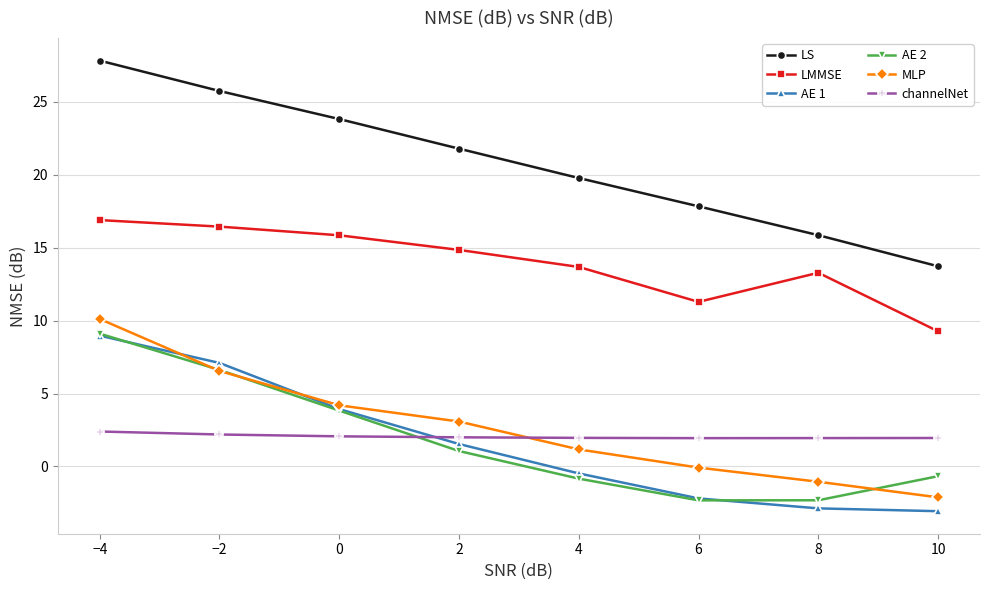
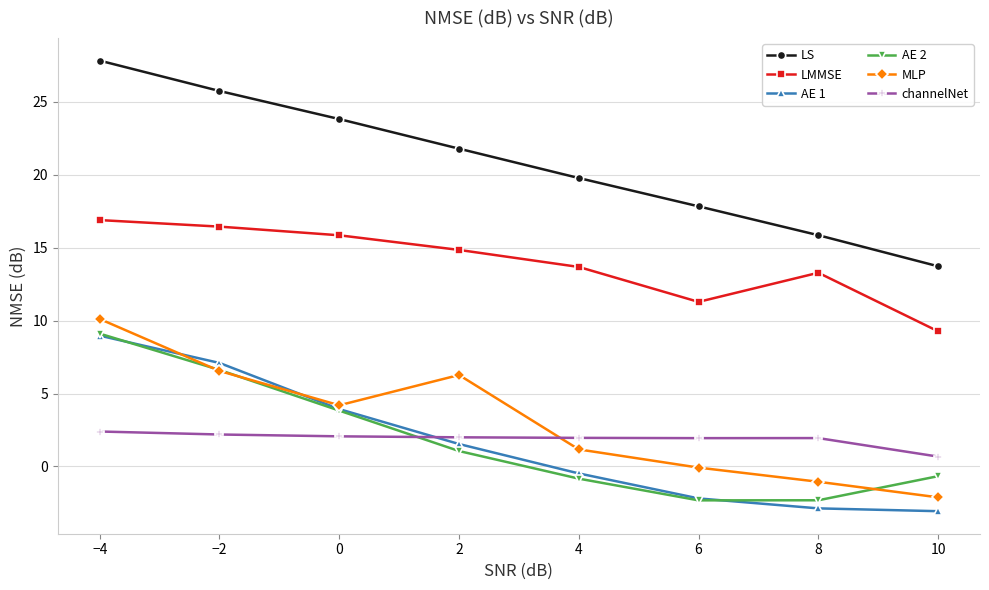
  {
    "LS": {
      "−4": 27.8,
      "−2": 25.7,
      "0": 23.8,
      "2": 21.8,
      "4": 19.8,
      "6": 17.8,
      "8": 15.9,
      "10": 13.7
    },
    "LMMSE": {
      "−4": 16.9,
      "−2": 16.4,
      "0": 15.8,
      "2": 14.8,
      "4": 13.7,
      "6": 11.3,
      "8": 13.3,
      "10": 9.3
    },
    "AE 1": {
      "−2": 7.1,
      "2": 1.5,
      "4": -0.5,
      "8": -2.9,
      "10": -3.1
    },
    "AE 2": {
      "2": 1.1,
      "4": -0.8,
      "8": -2.3,
      "10": -0.7
    },
    "MLP": {
      "−4": 10.1,
      "0": 4.2,
-     "2": 3.1,
+     "2": 6.3,
      "4": 1.2,
      "6": -0.1,
      "8": -1.0,
      "10": -2.1
    },
    "channelNet": {
      "−4": 2.4,
      "−2": 2.2,
      "0": 2.1,
      "2": 2.0,
      "4": 2.0,
      "6": 1.9,
      "8": 1.9,
-     "10": 2.0
+     "10": 0.7
    }
  }
